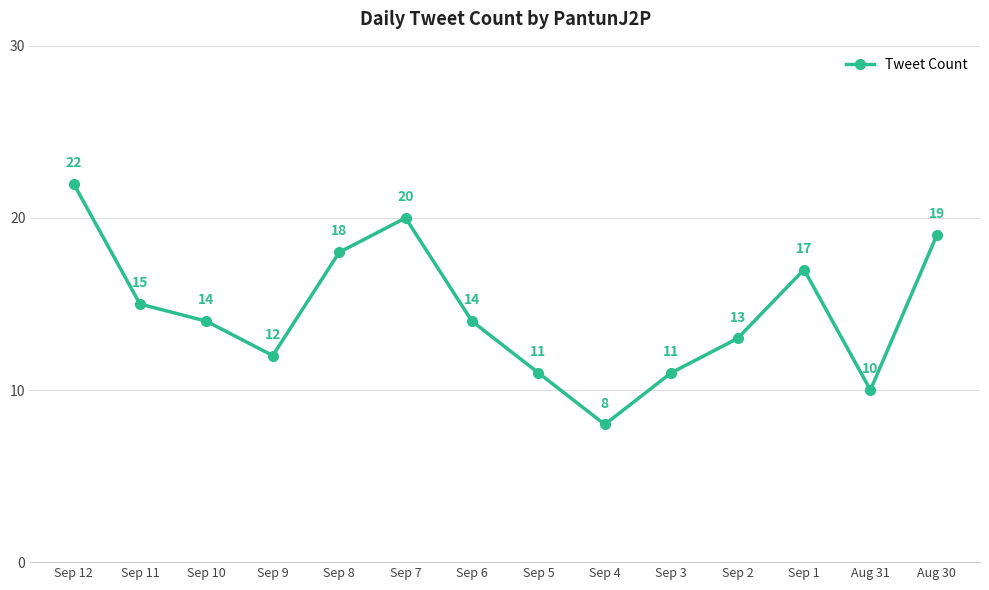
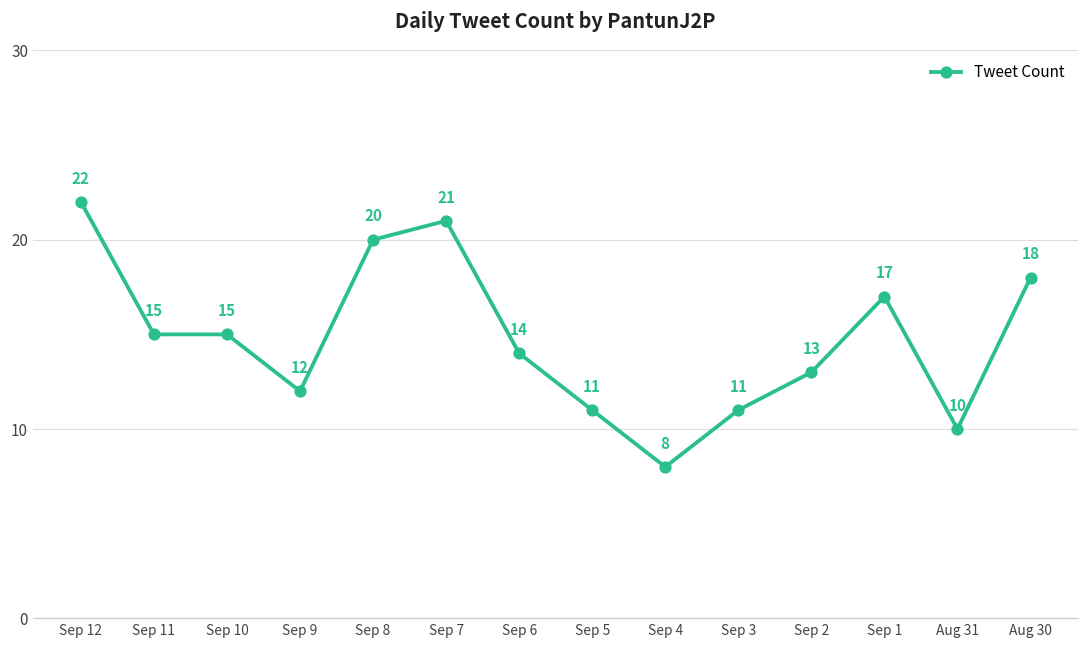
  {
    "Sep 12": 22,
    "Sep 11": 15,
-   "Sep 10": 14,
+   "Sep 10": 15,
    "Sep 9": 12,
-   "Sep 8": 18,
-   "Sep 7": 20,
+   "Sep 8": 20,
+   "Sep 7": 21,
    "Sep 6": 14,
    "Sep 5": 11,
    "Sep 4": 8,
    "Sep 3": 11,
    "Sep 2": 13,
    "Sep 1": 17,
    "Aug 31": 10,
-   "Aug 30": 19
+   "Aug 30": 18
  }
